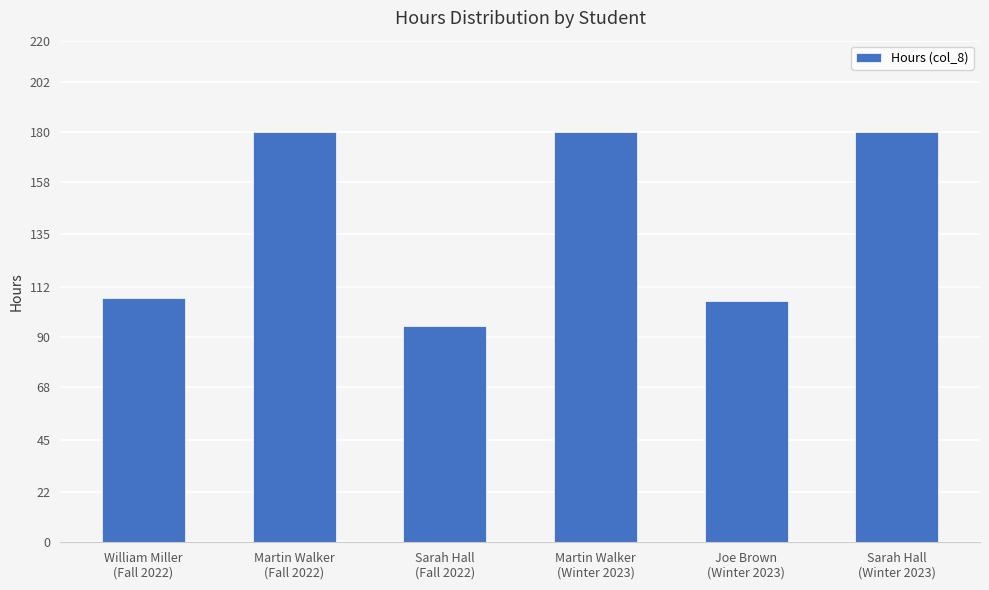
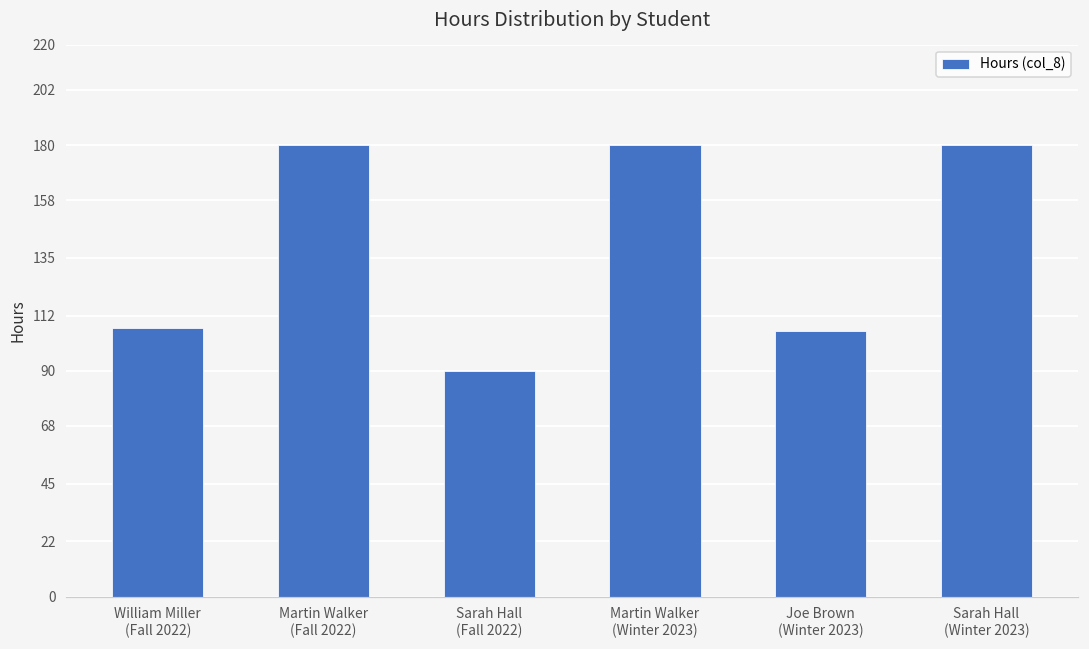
  {
    "William Miller (Fall 2022)": 107,
    "Martin Walker (Fall 2022)": 180,
-   "Sarah Hall (Fall 2022)": 95,
+   "Sarah Hall (Fall 2022)": 90,
    "Martin Walker (Winter 2023)": 180,
    "Joe Brown (Winter 2023)": 106,
    "Sarah Hall (Winter 2023)": 180
  }
